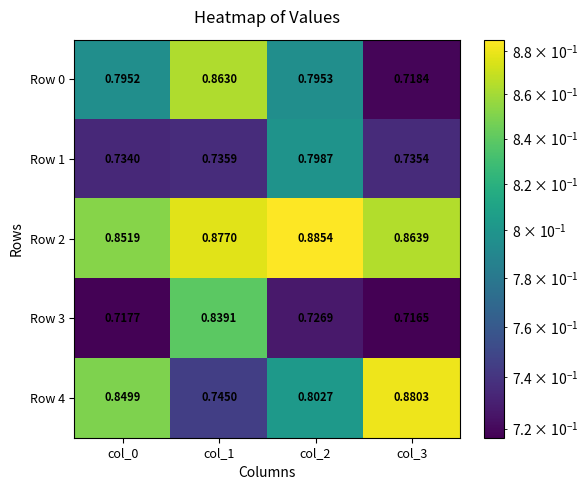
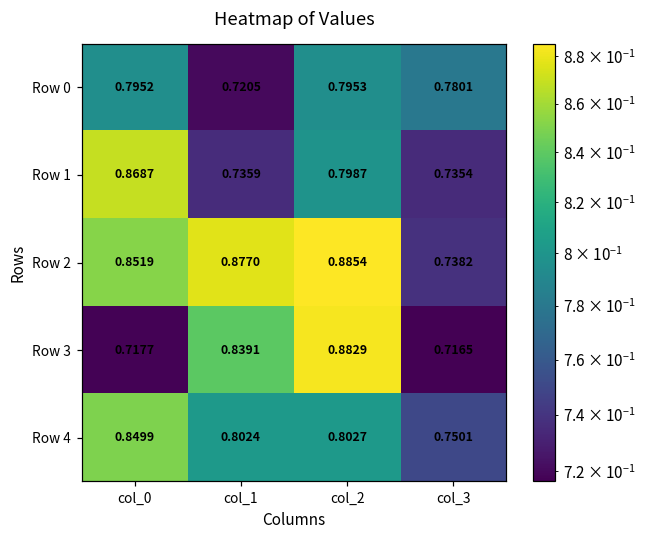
  {
    "Row 0": {
      "col_0": 0.7952,
-     "col_1": 0.8630,
+     "col_1": 0.7205,
      "col_2": 0.7953,
-     "col_3": 0.7184
+     "col_3": 0.7801
    },
    "Row 1": {
-     "col_0": 0.7340,
+     "col_0": 0.8687,
      "col_1": 0.7359,
      "col_2": 0.7987,
      "col_3": 0.7354
    },
    "Row 2": {
      "col_0": 0.8519,
      "col_1": 0.8770,
      "col_2": 0.8854,
-     "col_3": 0.8639
+     "col_3": 0.7382
    },
    "Row 3": {
      "col_0": 0.7177,
      "col_1": 0.8391,
-     "col_2": 0.7269,
+     "col_2": 0.8829,
      "col_3": 0.7165
    },
    "Row 4": {
      "col_0": 0.8499,
-     "col_1": 0.7450,
+     "col_1": 0.8024,
      "col_2": 0.8027,
-     "col_3": 0.8803
+     "col_3": 0.7501
    }
  }
